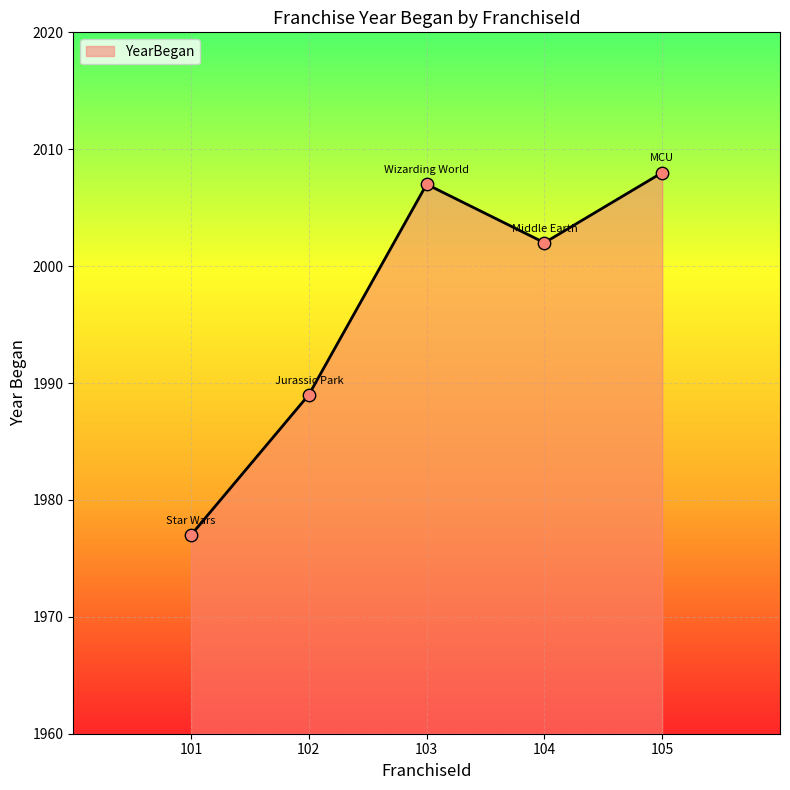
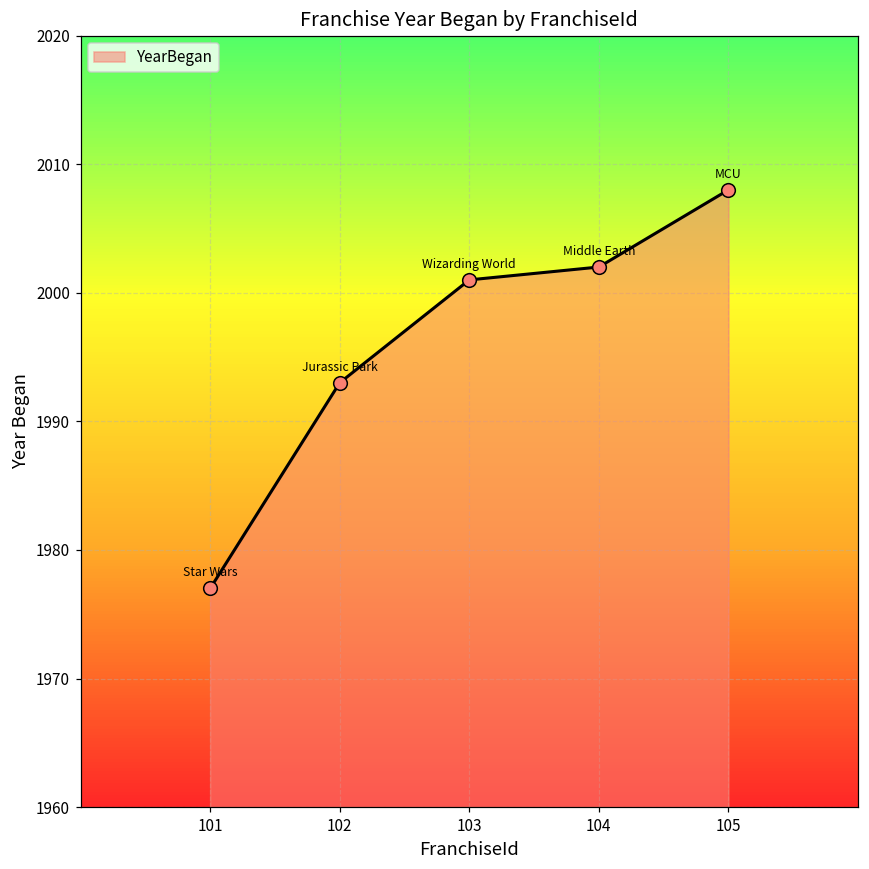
  {
    "101": 1977,
-   "102": 1989,
-   "103": 2007,
+   "102": 1993,
+   "103": 2001,
    "104": 2002,
    "105": 2008
  }
